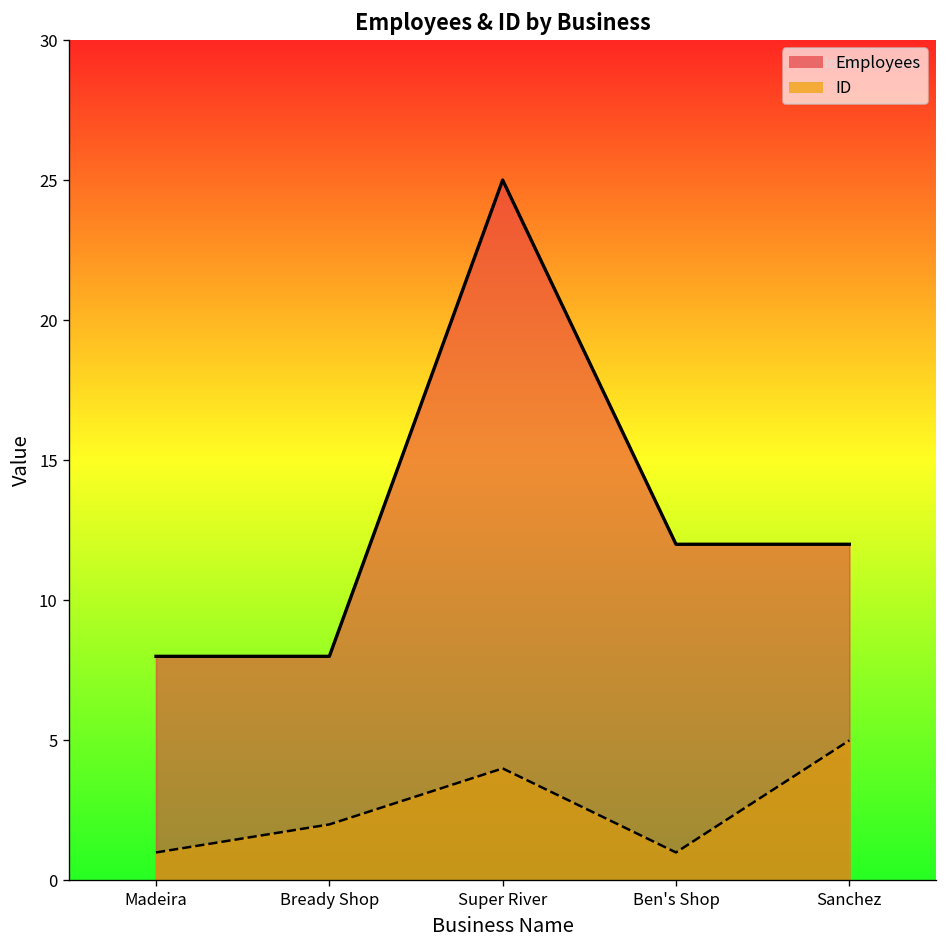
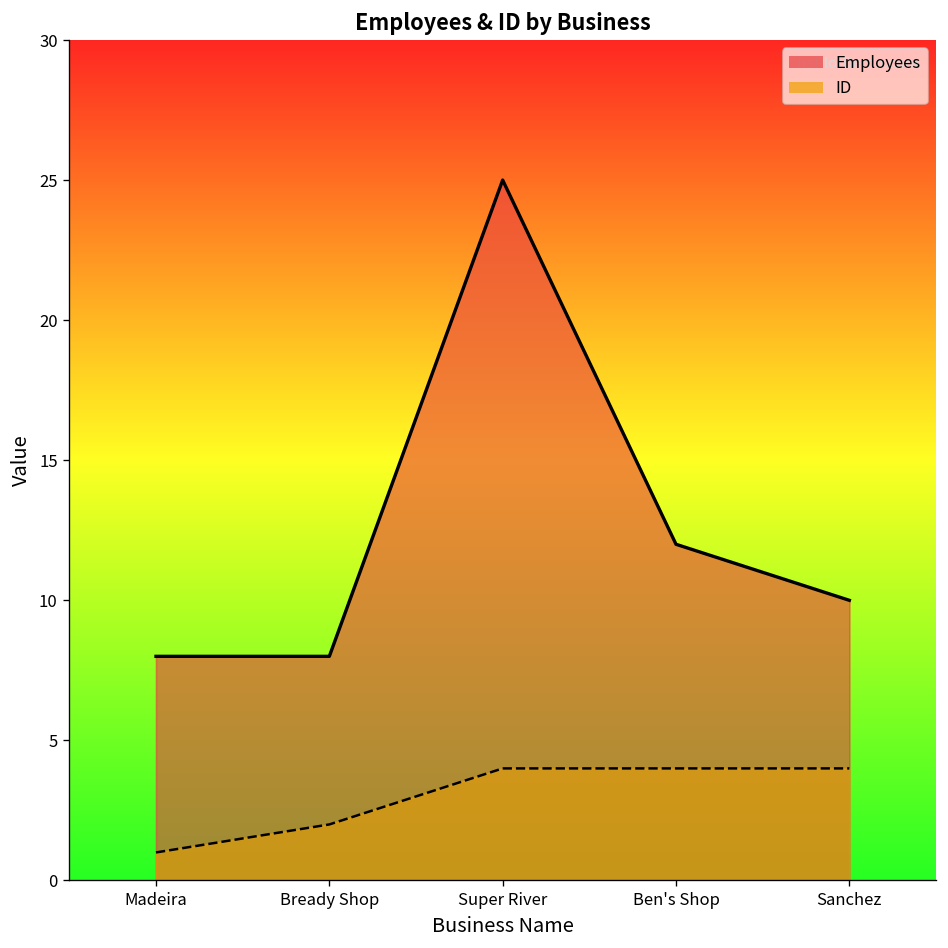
  {
    "Employees": {
      "Madeira": 8,
      "Bready Shop": 8,
      "Super River": 25,
      "Ben's Shop": 12,
-     "Sanchez": 12
+     "Sanchez": 10
    },
    "ID": {
      "Madeira": 1,
      "Bready Shop": 2,
      "Super River": 4,
-     "Ben's Shop": 1,
-     "Sanchez": 5
+     "Ben's Shop": 4,
+     "Sanchez": 4
    }
  }
